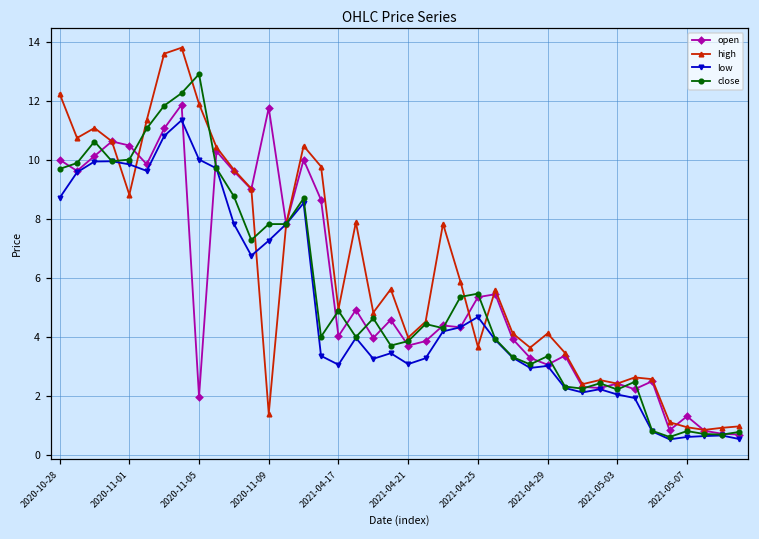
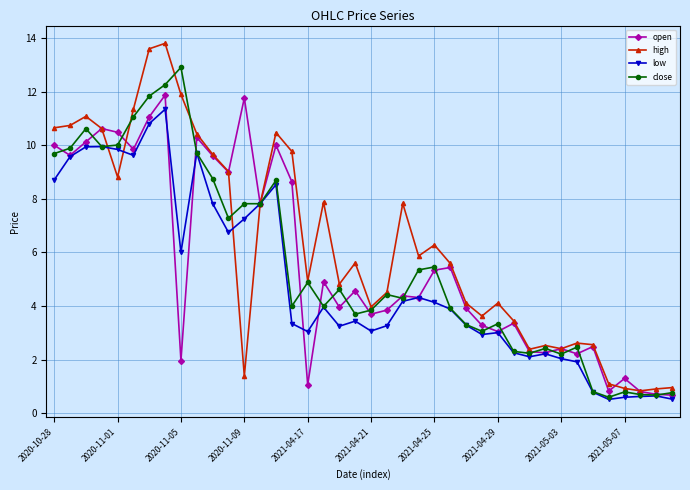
  {
    "open": {
      "2020-10-28": 10.0,
      "2020-11-01": 10.5,
      "2020-11-05": 2.0,
      "2020-11-09": 11.8,
-     "2021-04-17": 4.0,
+     "2021-04-17": 1.1,
      "2021-04-21": 3.7,
      "2021-04-25": 5.3,
      "2021-05-07": 1.3
    },
    "high": {
-     "2020-10-28": 12.2,
+     "2020-10-28": 10.7,
      "2020-11-01": 8.8,
      "2020-11-05": 11.9,
      "2020-11-09": 1.4,
      "2021-04-21": 4.0,
-     "2021-04-25": 3.7,
+     "2021-04-25": 6.3,
      "2021-04-29": 4.1,
      "2021-05-07": 0.9
    },
    "low": {
      "2020-10-28": 8.7,
      "2020-11-01": 9.8,
-     "2020-11-05": 10.0,
+     "2020-11-05": 6.0,
      "2020-11-09": 7.3,
      "2021-04-17": 3.1,
      "2021-04-21": 3.1,
-     "2021-04-25": 4.7,
+     "2021-04-25": 4.1,
      "2021-05-03": 2.0,
      "2021-05-07": 0.6
    },
    "close": {
      "2020-10-28": 9.7,
      "2020-11-01": 10.0,
      "2020-11-05": 12.9,
      "2020-11-09": 7.8,
      "2021-04-21": 3.9,
      "2021-04-25": 5.5,
      "2021-04-29": 3.3,
      "2021-05-03": 2.2,
      "2021-05-07": 0.8
    }
  }
